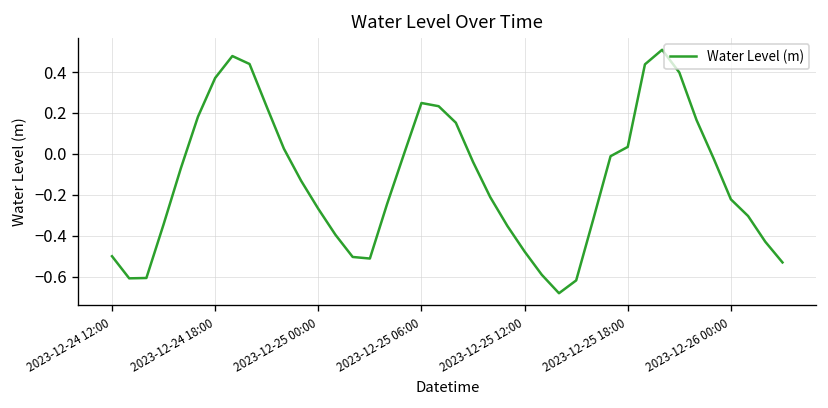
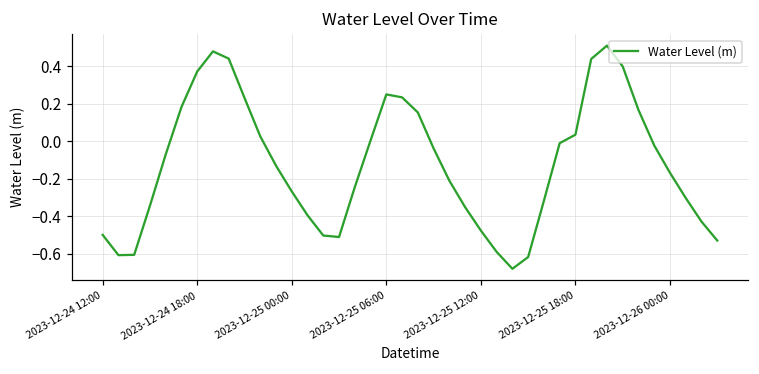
  {
    "2023-12-24 12:00": -0.50,
    "2023-12-24 18:00": 0.37,
    "2023-12-25 00:00": -0.27,
    "2023-12-25 06:00": 0.25,
    "2023-12-25 12:00": -0.48,
    "2023-12-25 18:00": 0.03,
-   "2023-12-26 00:00": -0.22
+   "2023-12-26 00:00": -0.17
  }
